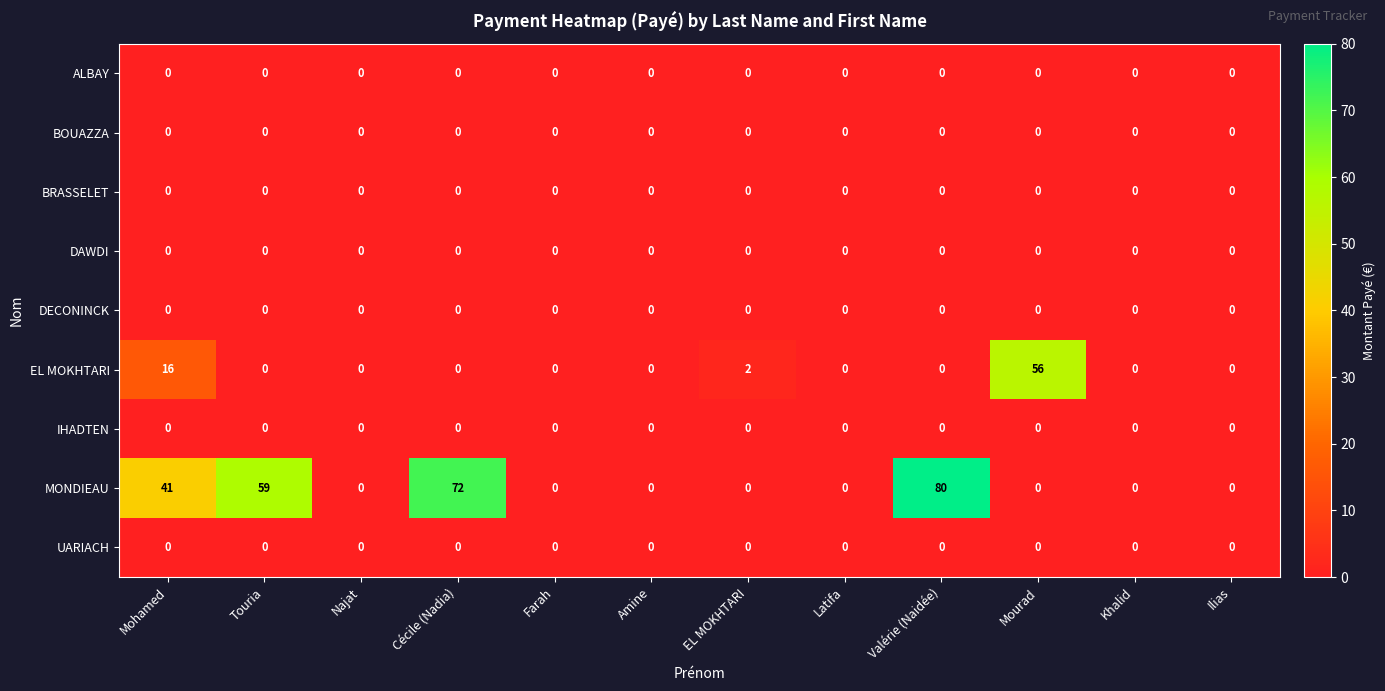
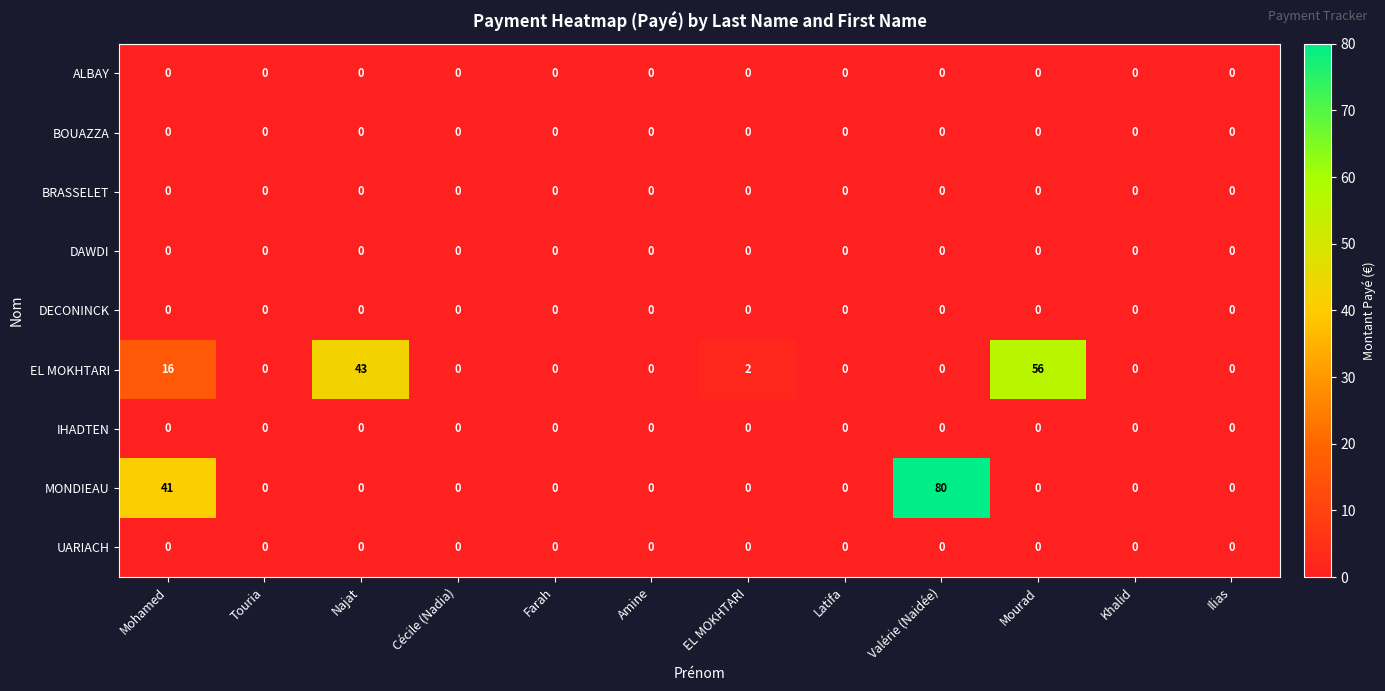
  {
    "ALBAY": {
      "Mohamed": 0,
      "Touria": 0,
      "Najat": 0,
      "Cécile (Nadia)": 0,
      "Farah": 0,
      "Amine": 0,
      "EL MOKHTARI": 0,
      "Latifa": 0,
      "Valérie (Naidée)": 0,
      "Mourad": 0,
      "Khalid": 0,
      "Ilias": 0
    },
    "BOUAZZA": {
      "Mohamed": 0,
      "Touria": 0,
      "Najat": 0,
      "Cécile (Nadia)": 0,
      "Farah": 0,
      "Amine": 0,
      "EL MOKHTARI": 0,
      "Latifa": 0,
      "Valérie (Naidée)": 0,
      "Mourad": 0,
      "Khalid": 0,
      "Ilias": 0
    },
    "BRASSELET": {
      "Mohamed": 0,
      "Touria": 0,
      "Najat": 0,
      "Cécile (Nadia)": 0,
      "Farah": 0,
      "Amine": 0,
      "EL MOKHTARI": 0,
      "Latifa": 0,
      "Valérie (Naidée)": 0,
      "Mourad": 0,
      "Khalid": 0,
      "Ilias": 0
    },
    "DAWDI": {
      "Mohamed": 0,
      "Touria": 0,
      "Najat": 0,
      "Cécile (Nadia)": 0,
      "Farah": 0,
      "Amine": 0,
      "EL MOKHTARI": 0,
      "Latifa": 0,
      "Valérie (Naidée)": 0,
      "Mourad": 0,
      "Khalid": 0,
      "Ilias": 0
    },
    "DECONINCK": {
      "Mohamed": 0,
      "Touria": 0,
      "Najat": 0,
      "Cécile (Nadia)": 0,
      "Farah": 0,
      "Amine": 0,
      "EL MOKHTARI": 0,
      "Latifa": 0,
      "Valérie (Naidée)": 0,
      "Mourad": 0,
      "Khalid": 0,
      "Ilias": 0
    },
    "EL MOKHTARI": {
      "Mohamed": 16,
      "Touria": 0,
-     "Najat": 0,
+     "Najat": 43,
      "Cécile (Nadia)": 0,
      "Farah": 0,
      "Amine": 0,
      "EL MOKHTARI": 2,
      "Latifa": 0,
      "Valérie (Naidée)": 0,
      "Mourad": 56,
      "Khalid": 0,
      "Ilias": 0
    },
    "IHADTEN": {
      "Mohamed": 0,
      "Touria": 0,
      "Najat": 0,
      "Cécile (Nadia)": 0,
      "Farah": 0,
      "Amine": 0,
      "EL MOKHTARI": 0,
      "Latifa": 0,
      "Valérie (Naidée)": 0,
      "Mourad": 0,
      "Khalid": 0,
      "Ilias": 0
    },
    "MONDIEAU": {
      "Mohamed": 41,
-     "Touria": 59,
+     "Touria": 0,
      "Najat": 0,
-     "Cécile (Nadia)": 72,
+     "Cécile (Nadia)": 0,
      "Farah": 0,
      "Amine": 0,
      "EL MOKHTARI": 0,
      "Latifa": 0,
      "Valérie (Naidée)": 80,
      "Mourad": 0,
      "Khalid": 0,
      "Ilias": 0
    },
    "UARIACH": {
      "Mohamed": 0,
      "Touria": 0,
      "Najat": 0,
      "Cécile (Nadia)": 0,
      "Farah": 0,
      "Amine": 0,
      "EL MOKHTARI": 0,
      "Latifa": 0,
      "Valérie (Naidée)": 0,
      "Mourad": 0,
      "Khalid": 0,
      "Ilias": 0
    }
  }
